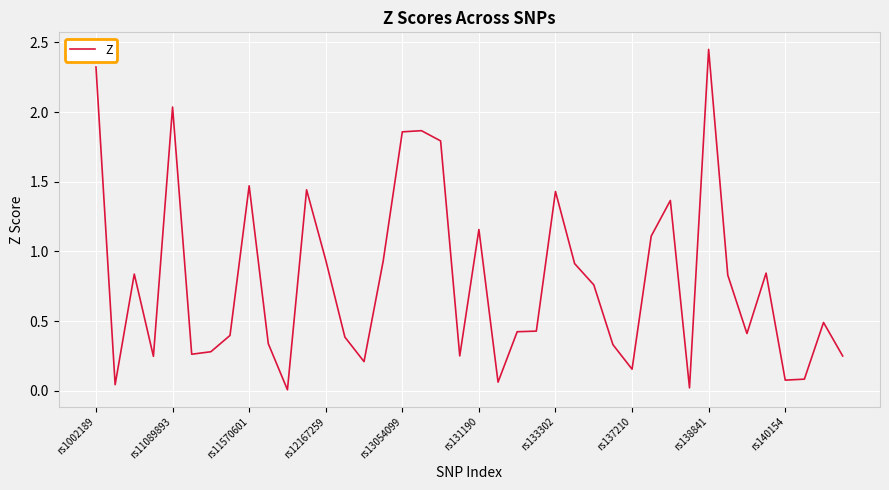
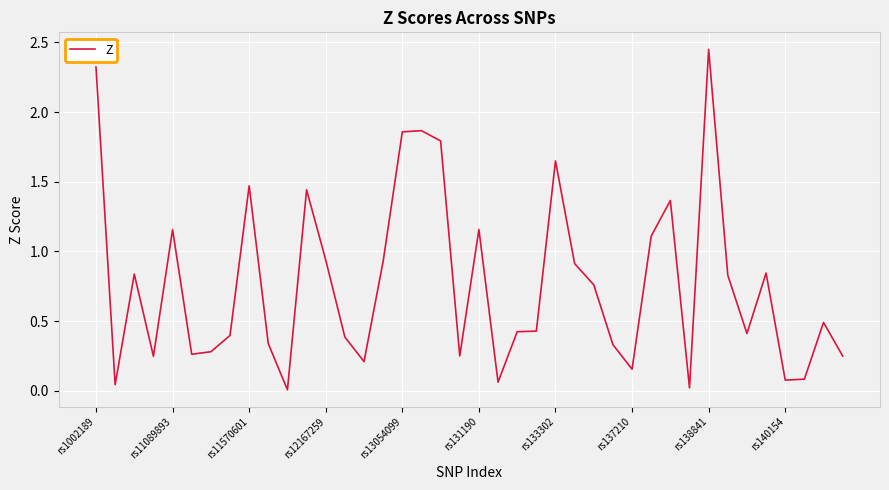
  {
    "rs1002189": 2.32,
-   "rs11089893": 2.04,
+   "rs11089893": 1.16,
    "rs11570601": 1.47,
    "rs12167259": 0.94,
    "rs13054099": 1.86,
    "rs131190": 1.16,
-   "rs133302": 1.43,
+   "rs133302": 1.65,
    "rs137210": 0.16,
    "rs138841": 2.45,
    "rs140154": 0.08
  }
